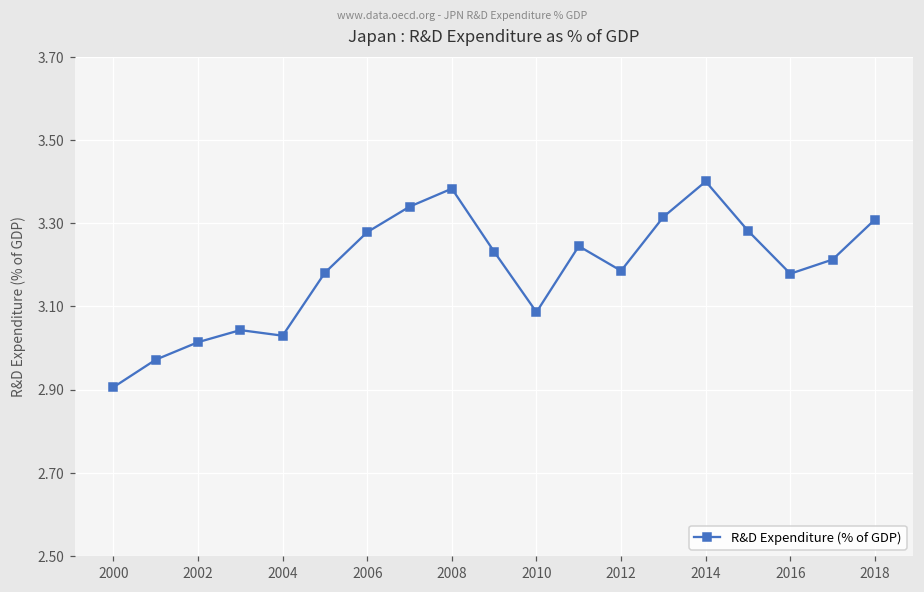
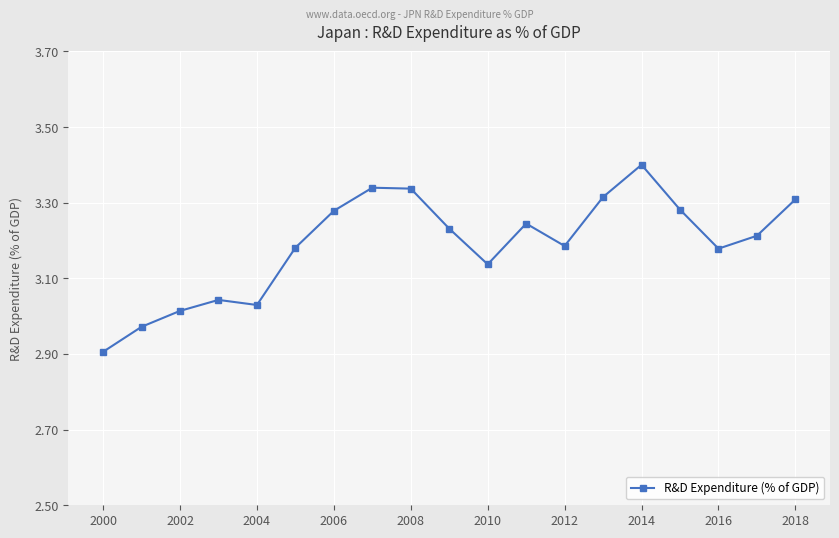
  {
    "2000": 2.91,
    "2002": 3.01,
    "2004": 3.03,
    "2006": 3.28,
-   "2008": 3.38,
-   "2010": 3.09,
+   "2008": 3.34,
+   "2010": 3.14,
    "2012": 3.19,
    "2014": 3.40,
    "2016": 3.18,
    "2018": 3.31
  }
